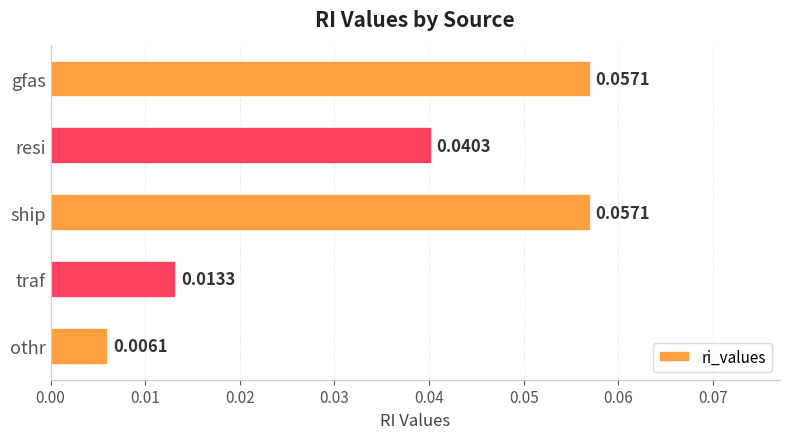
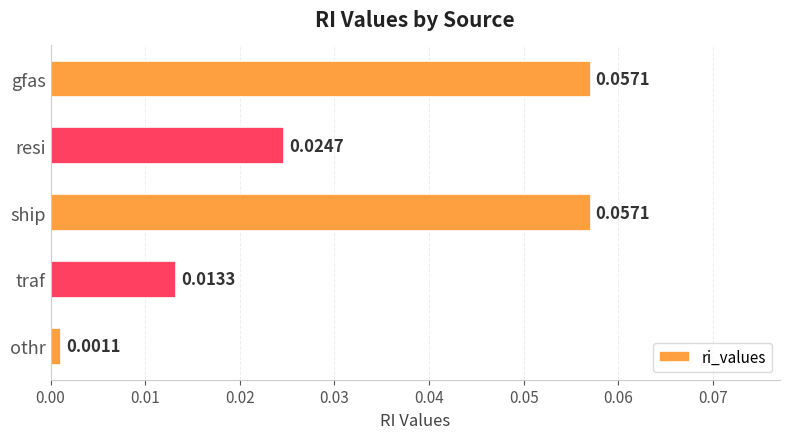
  {
    "gfas": 0.0571,
-   "resi": 0.0403,
+   "resi": 0.0247,
    "ship": 0.0571,
    "traf": 0.0133,
-   "othr": 0.0061
+   "othr": 0.0011
  }
